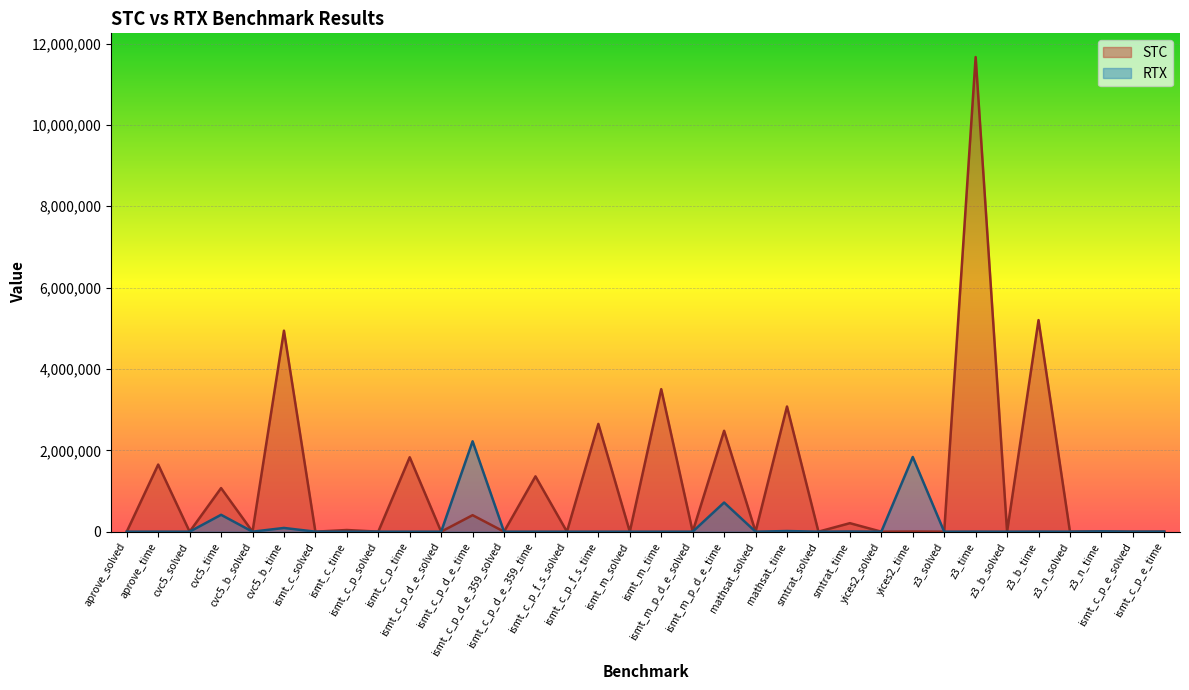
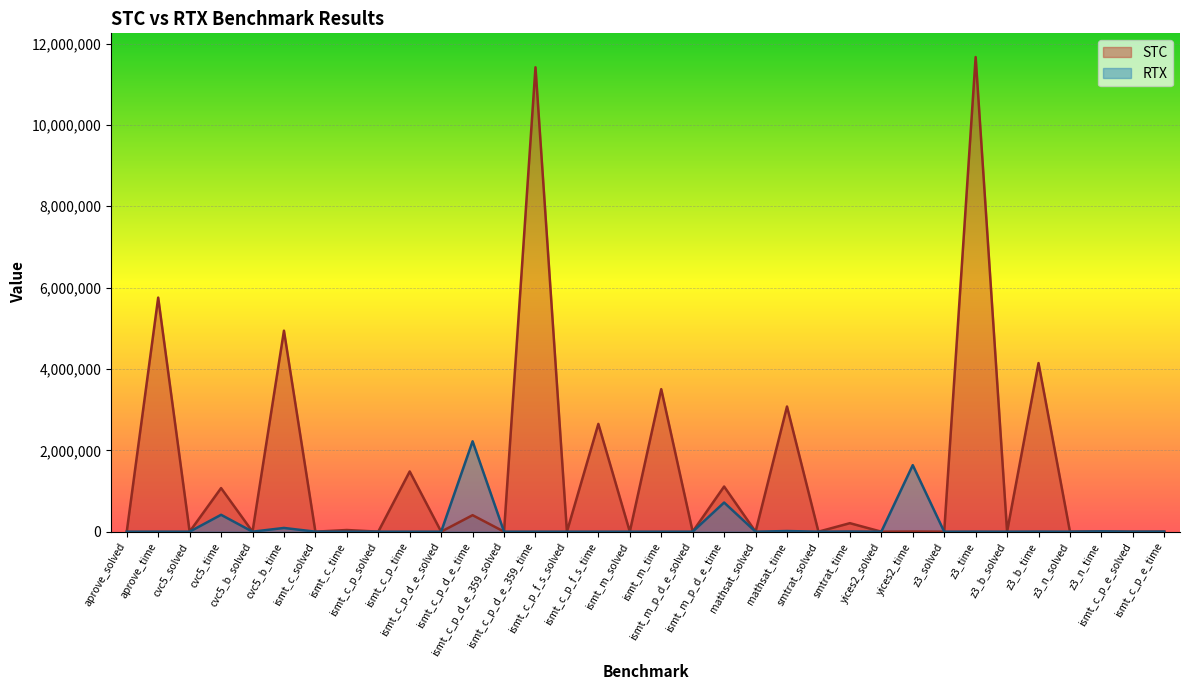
  {
    "STC": {
-     "aprove_time": "1,700,000",
+     "aprove_time": "5,800,000",
      "cvc5_time": "1,100,000",
      "cvc5_b_time": "4,900,000",
-     "ismt_c_p_time": "1,800,000",
+     "ismt_c_p_time": "1,500,000",
      "ismt_c_p_d_e_time": "400,000",
-     "ismt_c_p_d_e_359_time": "1,400,000",
+     "ismt_c_p_d_e_359_time": "11,400,000",
      "ismt_c_p_f_s_time": "2,600,000",
      "ismt_m_time": "3,500,000",
-     "ismt_m_p_d_e_time": "2,500,000",
+     "ismt_m_p_d_e_time": "1,100,000",
      "mathsat_time": "3,100,000",
      "smtrat_time": "200,000",
      "yices2_time": "0",
      "z3_time": "11,700,000",
-     "z3_b_time": "5,200,000"
+     "z3_b_time": "4,100,000"
    },
    "RTX": {
      "aprove_time": "0",
      "cvc5_time": "400,000",
      "cvc5_b_time": "100,000",
      "ismt_c_p_time": "0",
      "ismt_c_p_d_e_time": "2,200,000",
      "ismt_c_p_d_e_359_time": "0",
      "ismt_c_p_f_s_time": "0",
      "ismt_m_time": "0",
      "ismt_m_p_d_e_time": "700,000",
      "mathsat_time": "0",
      "smtrat_time": "0",
-     "yices2_time": "1,800,000",
+     "yices2_time": "1,600,000",
      "z3_time": "0",
      "z3_b_time": "0"
    }
  }
